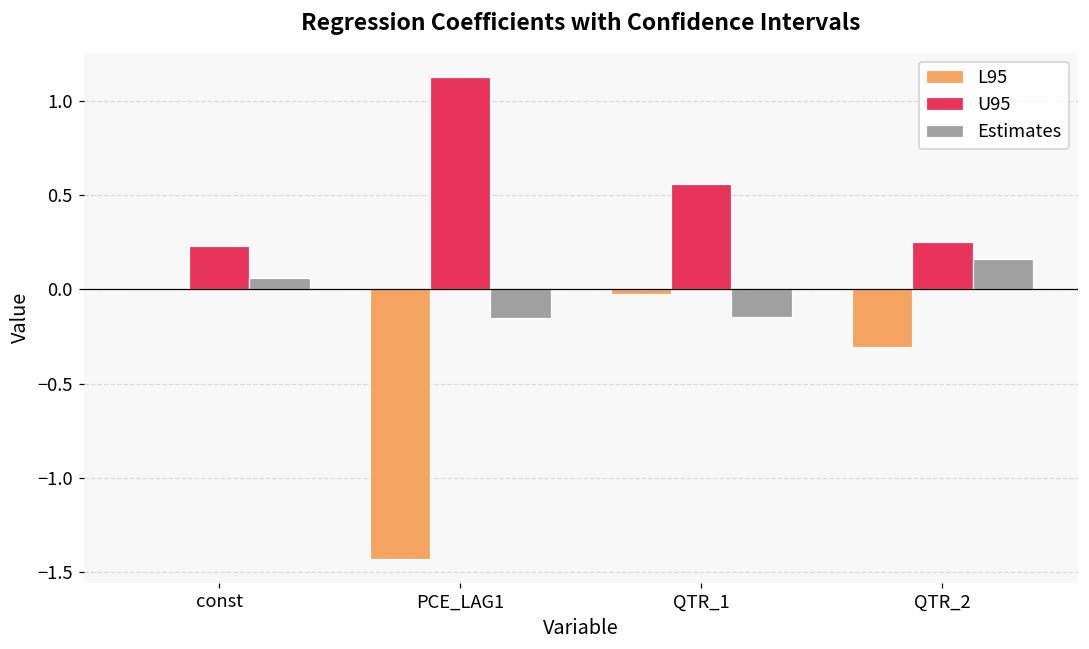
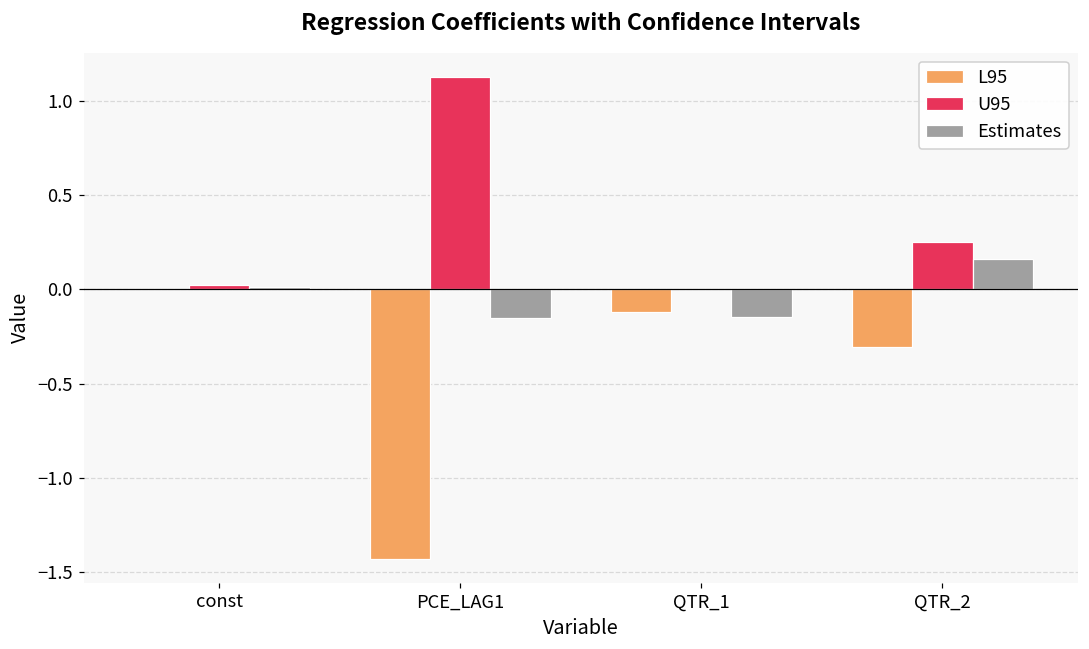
  {
    "L95": {
      "PCE_LAG1": -1.43,
-     "QTR_1": -0.02,
+     "QTR_1": -0.12,
      "QTR_2": -0.30
    },
    "U95": {
-     "const": 0.23,
+     "const": 0.02,
      "PCE_LAG1": 1.13,
-     "QTR_1": 0.56,
+     "QTR_1": 0.00,
      "QTR_2": 0.25
    },
    "Estimates": {
-     "const": 0.06,
+     "const": 0.01,
      "PCE_LAG1": -0.15,
      "QTR_1": -0.14,
      "QTR_2": 0.16
    }
  }
